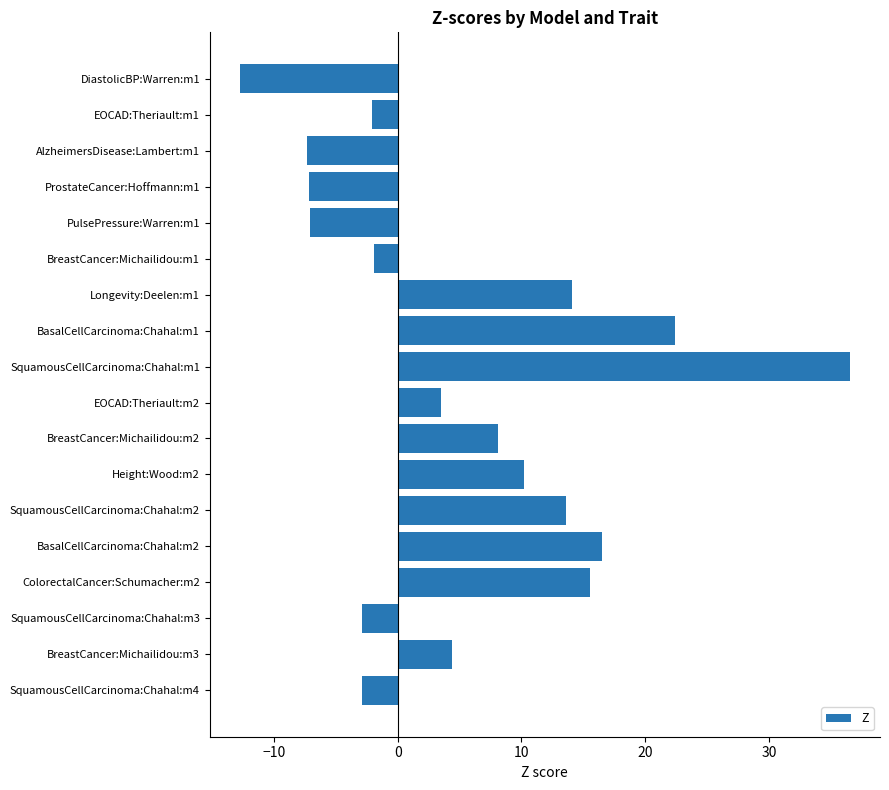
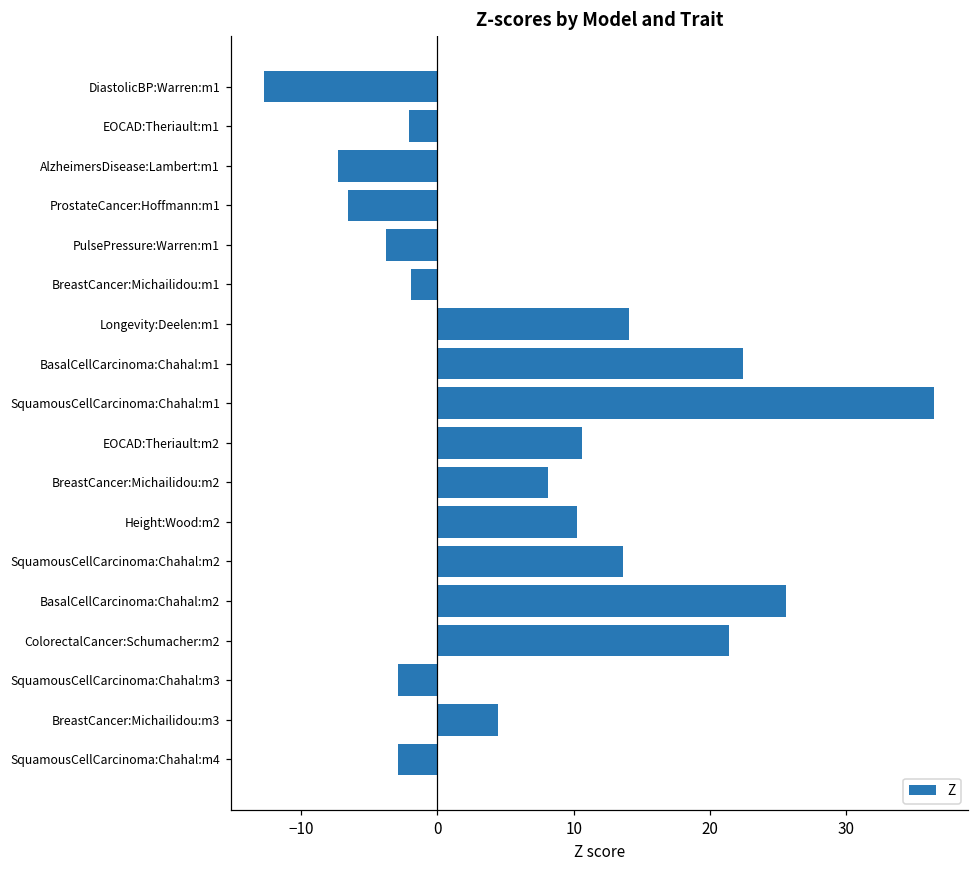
  {
    "DiastolicBP:Warren:m1": -12.7,
    "EOCAD:Theriault:m1": -2.1,
    "AlzheimersDisease:Lambert:m1": -7.3,
-   "ProstateCancer:Hoffmann:m1": -7.2,
-   "PulsePressure:Warren:m1": -7.1,
+   "ProstateCancer:Hoffmann:m1": -6.5,
+   "PulsePressure:Warren:m1": -3.8,
    "BreastCancer:Michailidou:m1": -1.9,
    "Longevity:Deelen:m1": 14.1,
    "BasalCellCarcinoma:Chahal:m1": 22.4,
    "SquamousCellCarcinoma:Chahal:m1": 36.5,
-   "EOCAD:Theriault:m2": 3.5,
+   "EOCAD:Theriault:m2": 10.6,
    "BreastCancer:Michailidou:m2": 8.1,
    "Height:Wood:m2": 10.2,
    "SquamousCellCarcinoma:Chahal:m2": 13.6,
-   "BasalCellCarcinoma:Chahal:m2": 16.5,
-   "ColorectalCancer:Schumacher:m2": 15.6,
+   "BasalCellCarcinoma:Chahal:m2": 25.6,
+   "ColorectalCancer:Schumacher:m2": 21.4,
    "SquamousCellCarcinoma:Chahal:m3": -2.9,
    "BreastCancer:Michailidou:m3": 4.4,
    "SquamousCellCarcinoma:Chahal:m4": -2.9
  }
